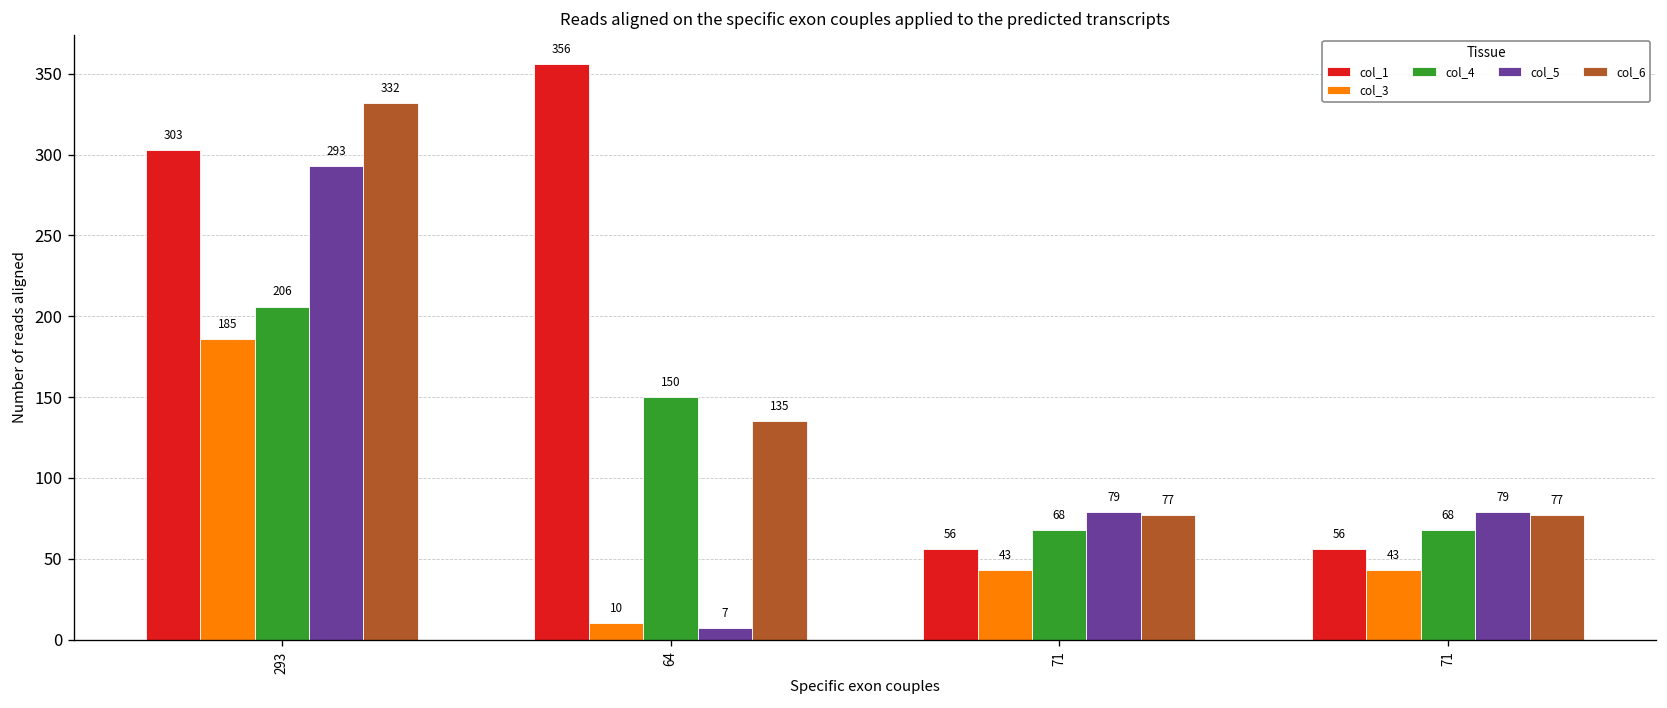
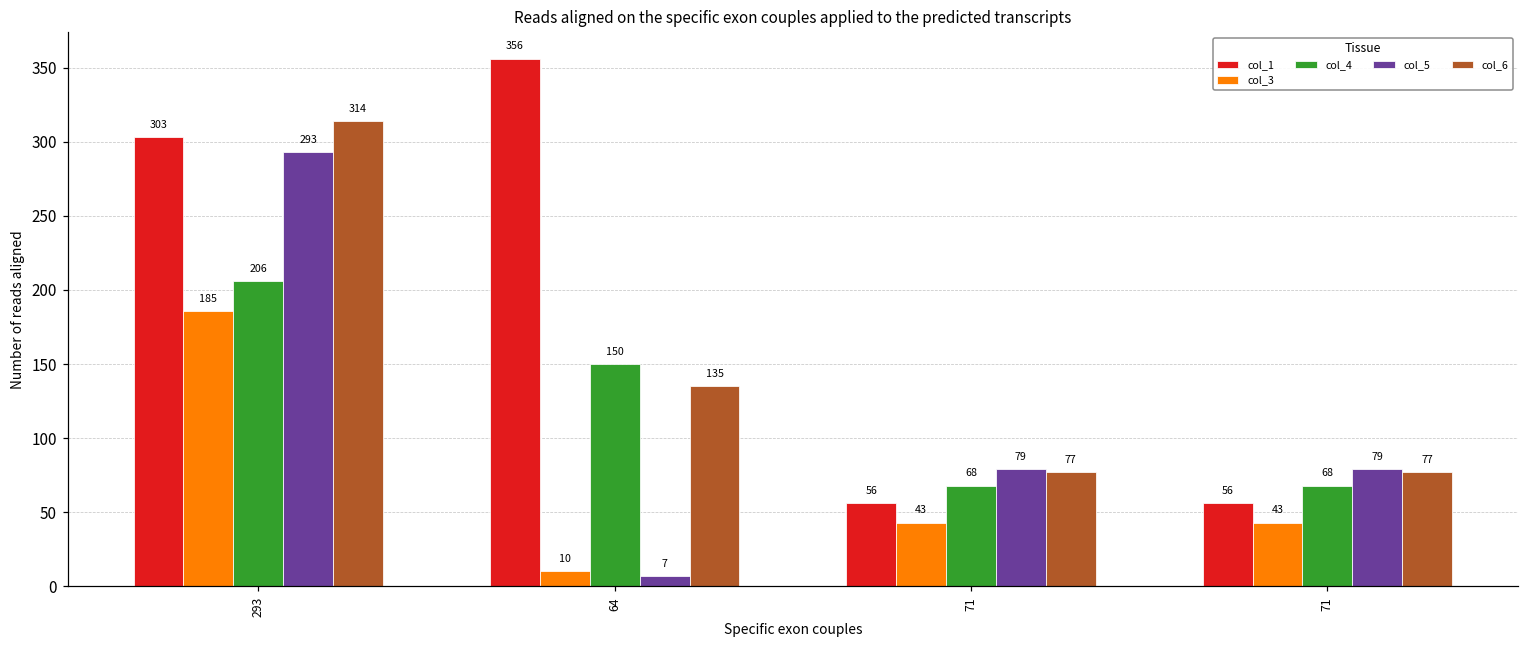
  {
    "col_1": {
      "293": 303,
      "64": 356
    },
    "col_3": {
      "64": 10
    },
    "col_4": {
      "293": 206,
      "64": 150
    },
    "col_5": {
      "293": 293,
      "64": 7
    },
    "col_6": {
-     "293": 332,
+     "293": 314,
      "64": 135
    }
  }
